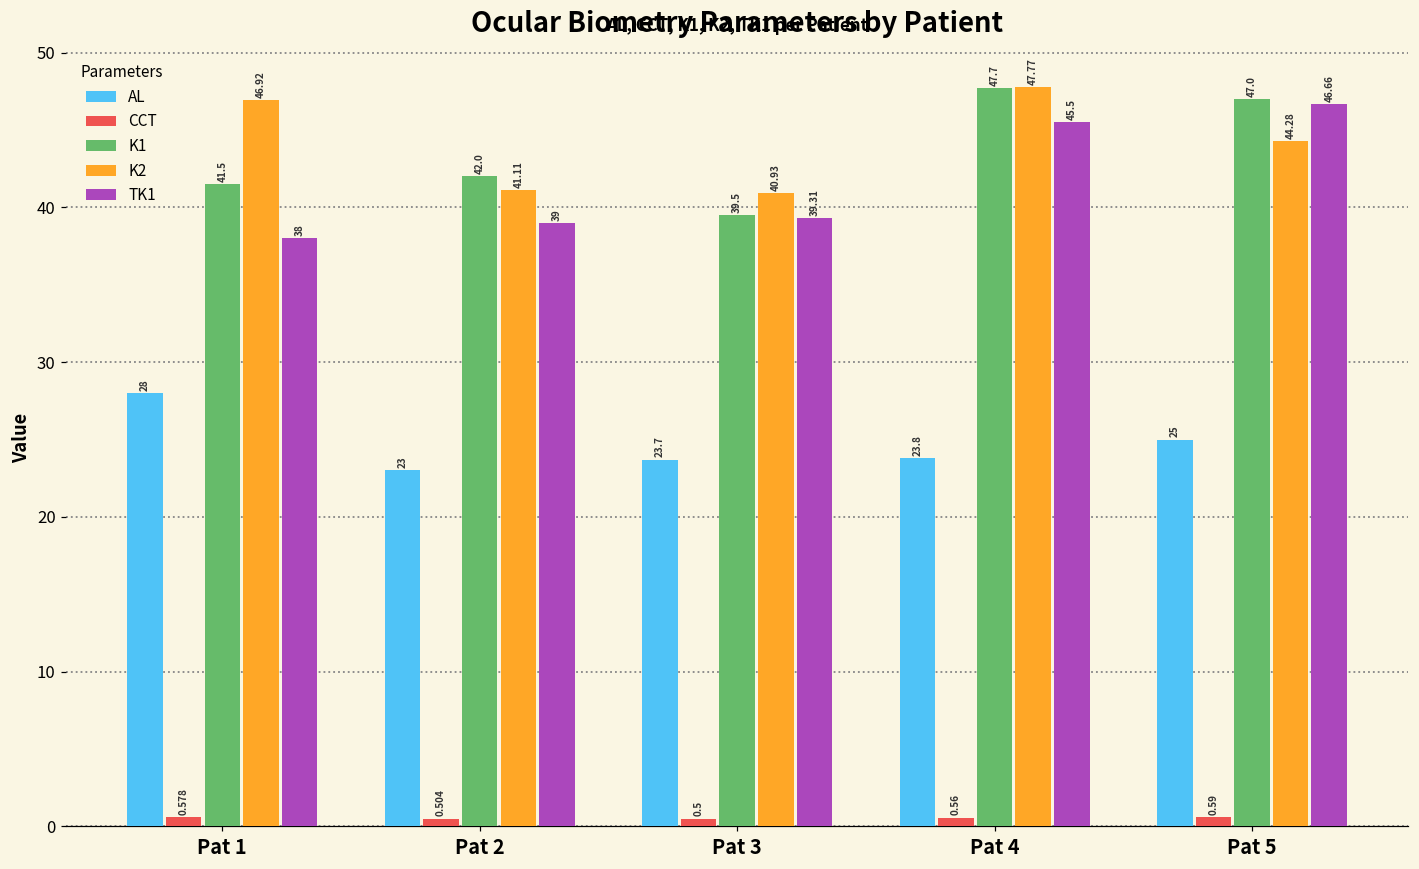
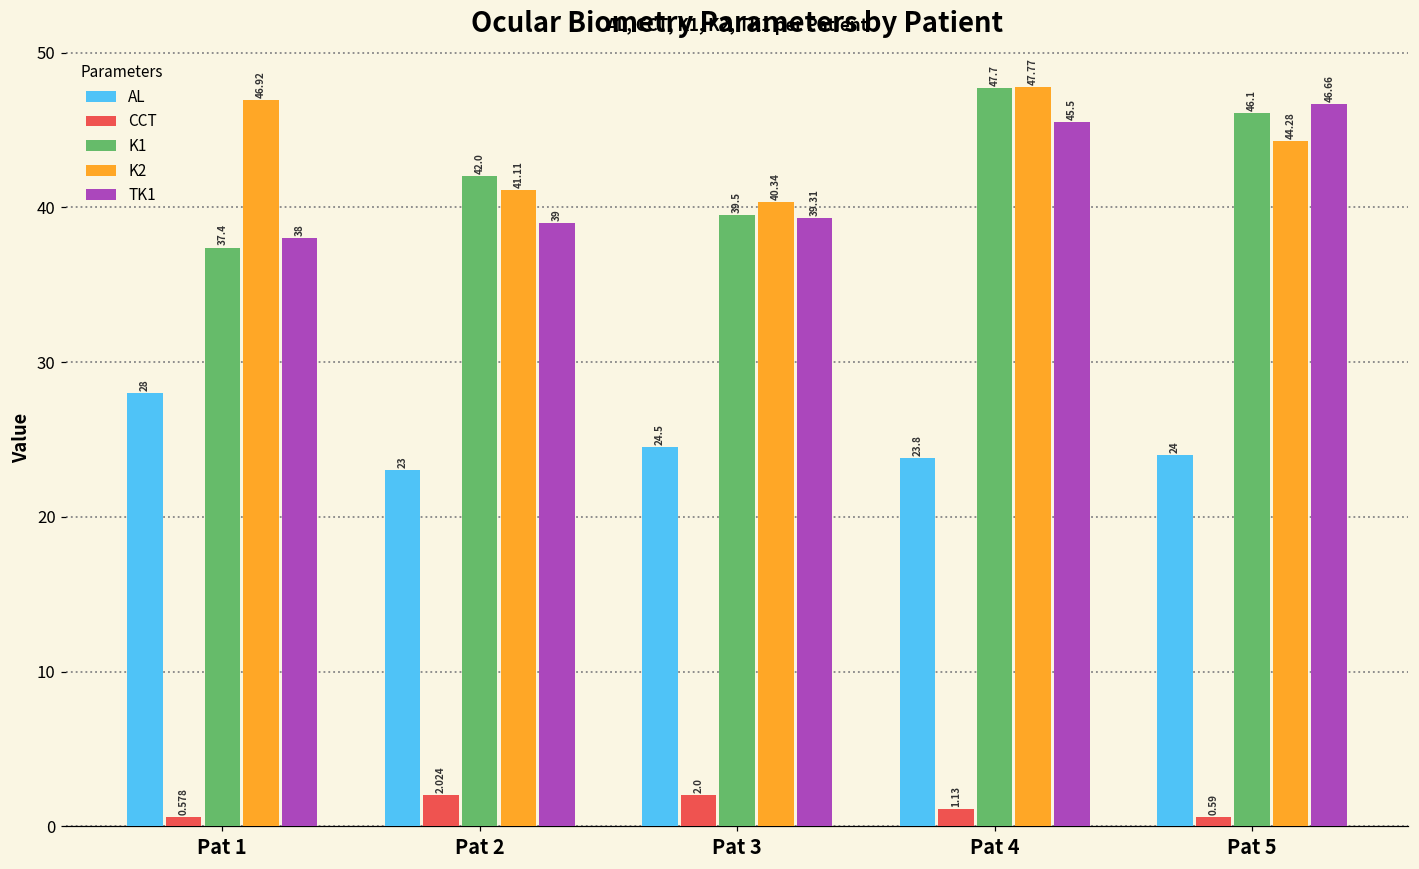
  {
    "AL": {
      "Pat 1": 28,
      "Pat 2": 23,
-     "Pat 3": 23.7,
+     "Pat 3": 24.5,
      "Pat 4": 23.8,
-     "Pat 5": 25
+     "Pat 5": 24
    },
    "CCT": {
      "Pat 1": 0.578,
-     "Pat 2": 0.504,
-     "Pat 3": 0.5,
-     "Pat 4": 0.56,
+     "Pat 2": 2.024,
+     "Pat 3": 2.0,
+     "Pat 4": 1.13,
      "Pat 5": 0.59
    },
    "K1": {
-     "Pat 1": 41.5,
+     "Pat 1": 37.4,
      "Pat 2": 42.0,
      "Pat 3": 39.5,
      "Pat 4": 47.7,
-     "Pat 5": 47.0
+     "Pat 5": 46.1
    },
    "K2": {
      "Pat 1": 46.92,
      "Pat 2": 41.11,
-     "Pat 3": 40.93,
+     "Pat 3": 40.34,
      "Pat 4": 47.77,
      "Pat 5": 44.28
    },
    "TK1": {
      "Pat 1": 38,
      "Pat 2": 39,
      "Pat 3": 39.31,
      "Pat 4": 45.5,
      "Pat 5": 46.66
    }
  }
